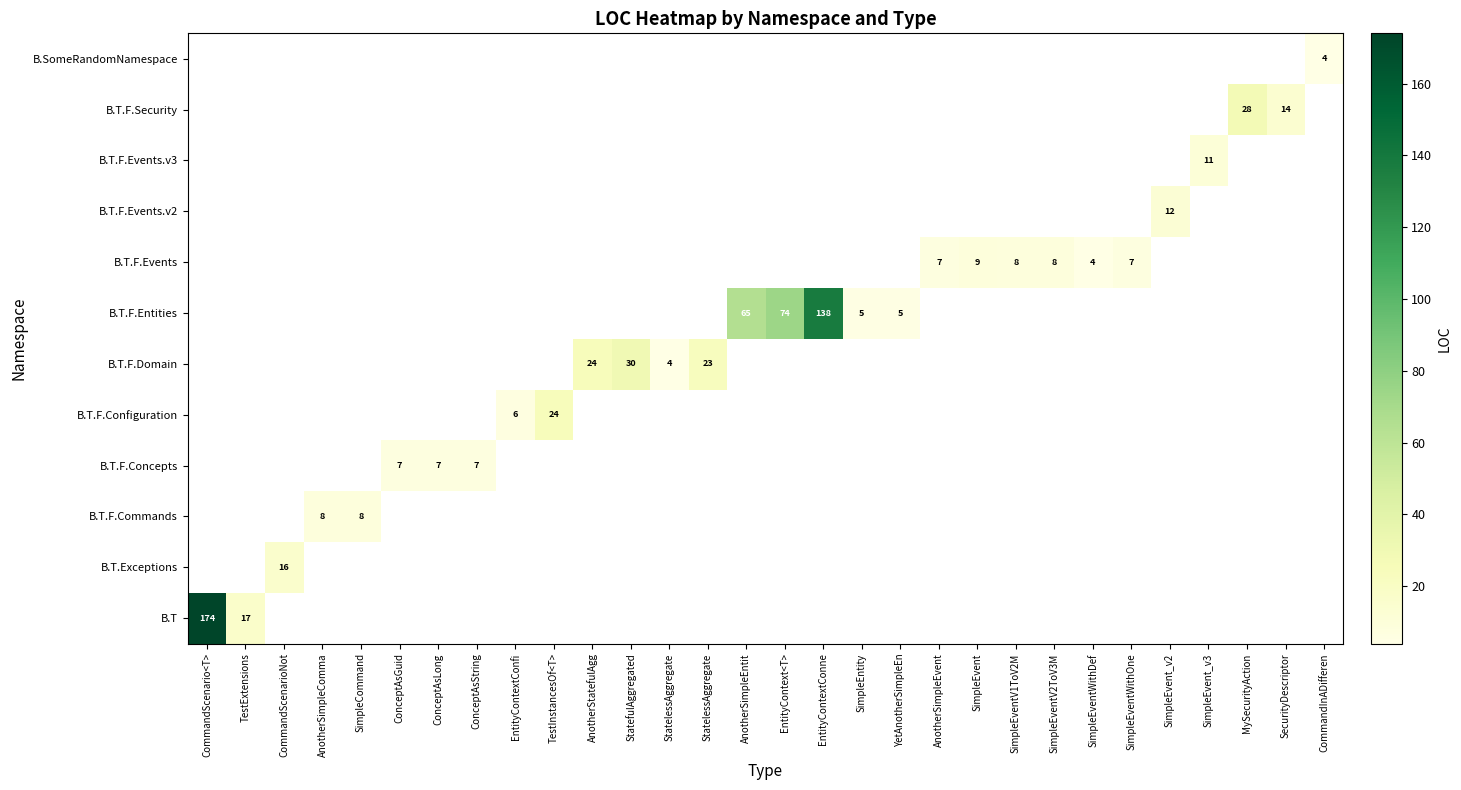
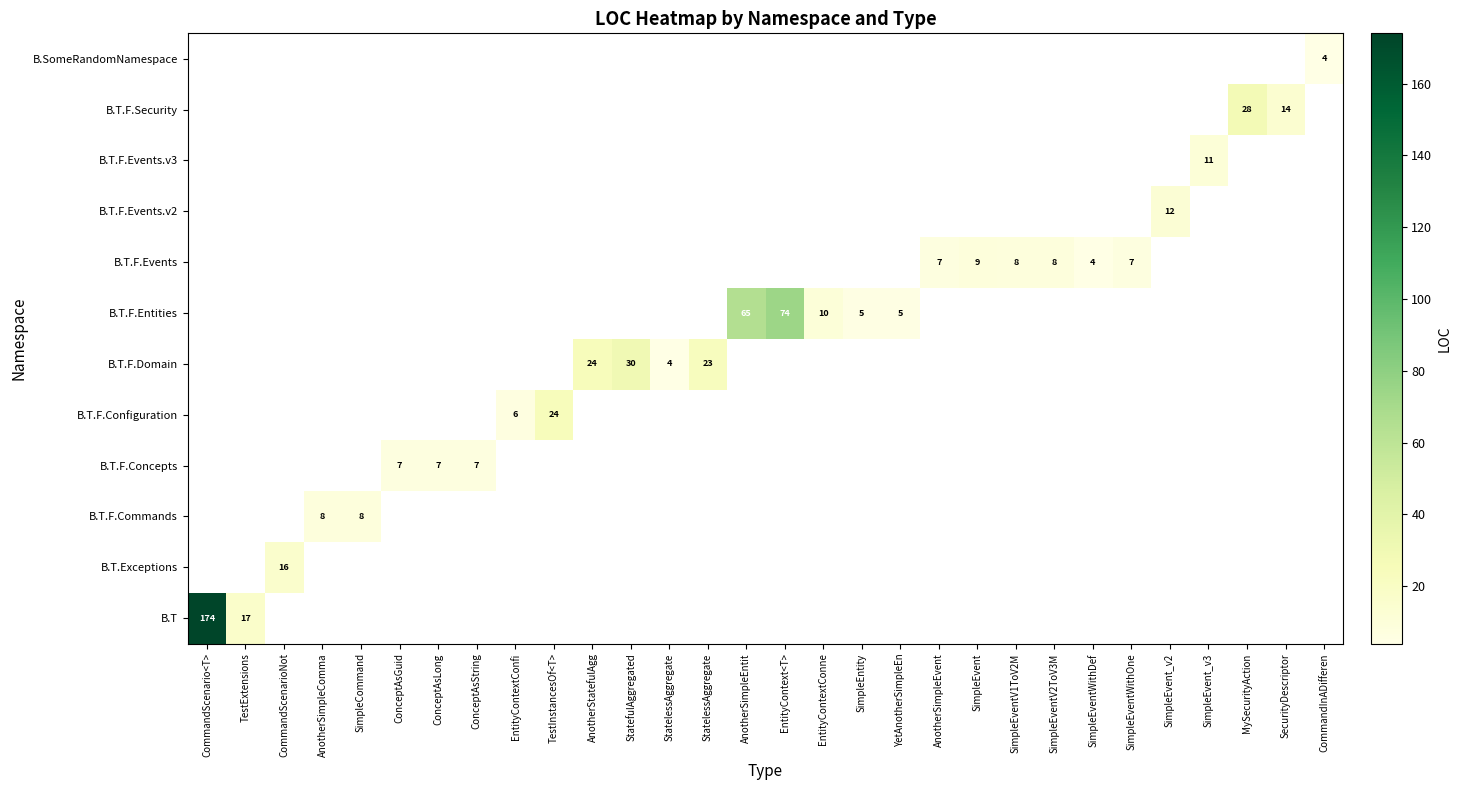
  {
    "B.SomeRandomNamespace": {
      "CommandInADifferen": 4
    },
    "B.T.F.Security": {
      "MySecurityAction": 28,
      "SecurityDescriptor": 14
    },
    "B.T.F.Events.v3": {
      "SimpleEvent_v3": 11
    },
    "B.T.F.Events.v2": {
      "SimpleEvent_v2": 12
    },
    "B.T.F.Events": {
      "AnotherSimpleEvent": 7,
      "SimpleEvent": 9,
      "SimpleEventV1ToV2M": 8,
      "SimpleEventV2ToV3M": 8,
      "SimpleEventWithDef": 4,
      "SimpleEventWithOne": 7
    },
    "B.T.F.Entities": {
      "AnotherSimpleEntit": 65,
      "EntityContext<T>": 74,
-     "EntityContextConne": 138,
+     "EntityContextConne": 10,
      "SimpleEntity": 5,
      "YetAnotherSimpleEn": 5
    },
    "B.T.F.Domain": {
      "AnotherStatefulAgg": 24,
      "StatefulAggregated": 30
    },
    "B.T.F.Configuration": {
      "EntityContextConfi": 6,
      "TestInstancesOf<T>": 24
    },
    "B.T.F.Concepts": {
      "ConceptAsGuid": 7,
      "ConceptAsLong": 7,
      "ConceptAsString": 7
    },
    "B.T.F.Commands": {
      "AnotherSimpleComma": 8,
      "SimpleCommand": 8
    },
    "B.T.Exceptions": {
      "CommandScenarioNot": 16
    },
    "B.T": {
      "CommandScenario<T>": 174,
      "TestExtensions": 17
    }
  }
